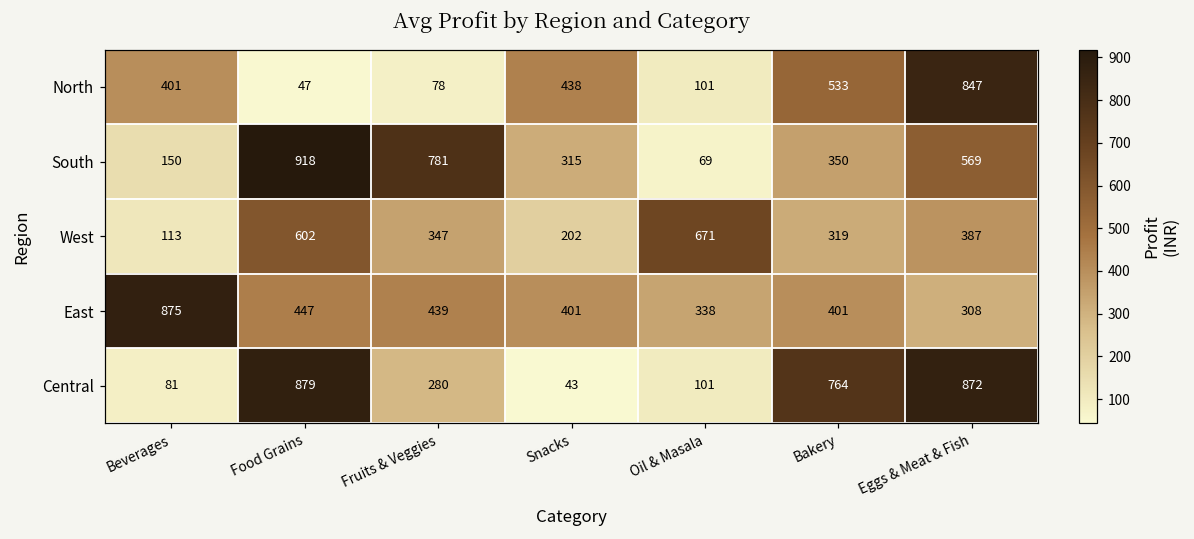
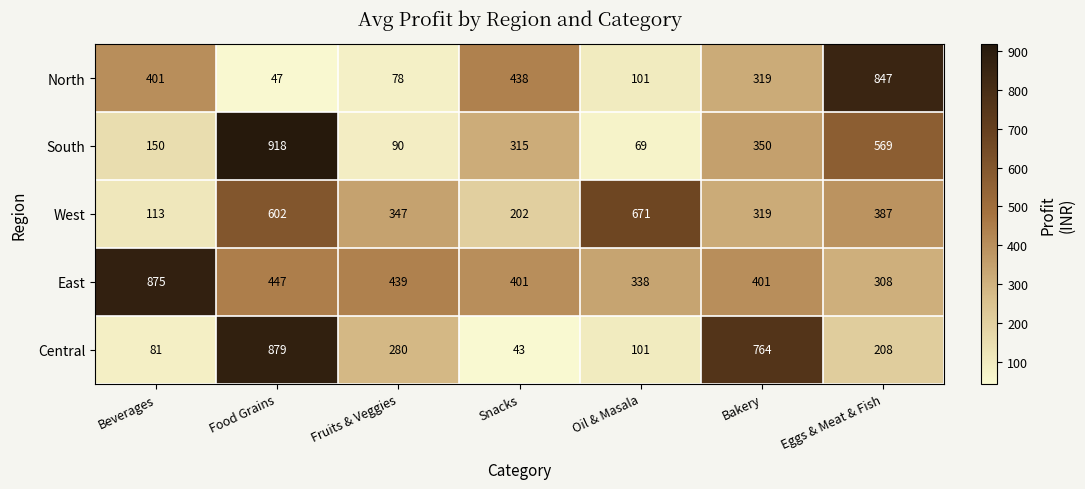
  {
    "North": {
      "Beverages": 401,
      "Food Grains": 47,
      "Fruits & Veggies": 78,
      "Snacks": 438,
      "Oil & Masala": 101,
-     "Bakery": 533,
+     "Bakery": 319,
      "Eggs & Meat & Fish": 847
    },
    "South": {
      "Beverages": 150,
      "Food Grains": 918,
-     "Fruits & Veggies": 781,
+     "Fruits & Veggies": 90,
      "Snacks": 315,
      "Oil & Masala": 69,
      "Bakery": 350,
      "Eggs & Meat & Fish": 569
    },
    "West": {
      "Beverages": 113,
      "Food Grains": 602,
      "Fruits & Veggies": 347,
      "Snacks": 202,
      "Oil & Masala": 671,
      "Bakery": 319,
      "Eggs & Meat & Fish": 387
    },
    "East": {
      "Beverages": 875,
      "Food Grains": 447,
      "Fruits & Veggies": 439,
      "Snacks": 401,
      "Oil & Masala": 338,
      "Bakery": 401,
      "Eggs & Meat & Fish": 308
    },
    "Central": {
      "Beverages": 81,
      "Food Grains": 879,
      "Fruits & Veggies": 280,
      "Snacks": 43,
      "Oil & Masala": 101,
      "Bakery": 764,
-     "Eggs & Meat & Fish": 872
+     "Eggs & Meat & Fish": 208
    }
  }
